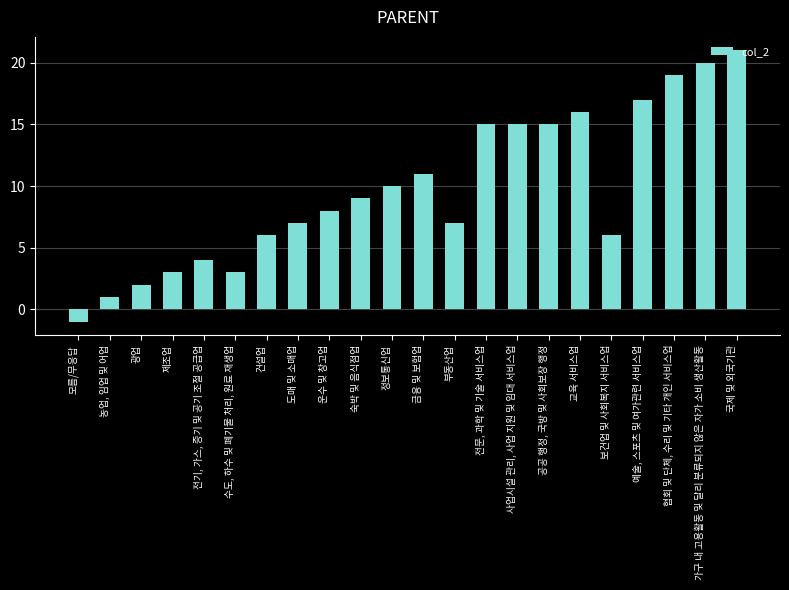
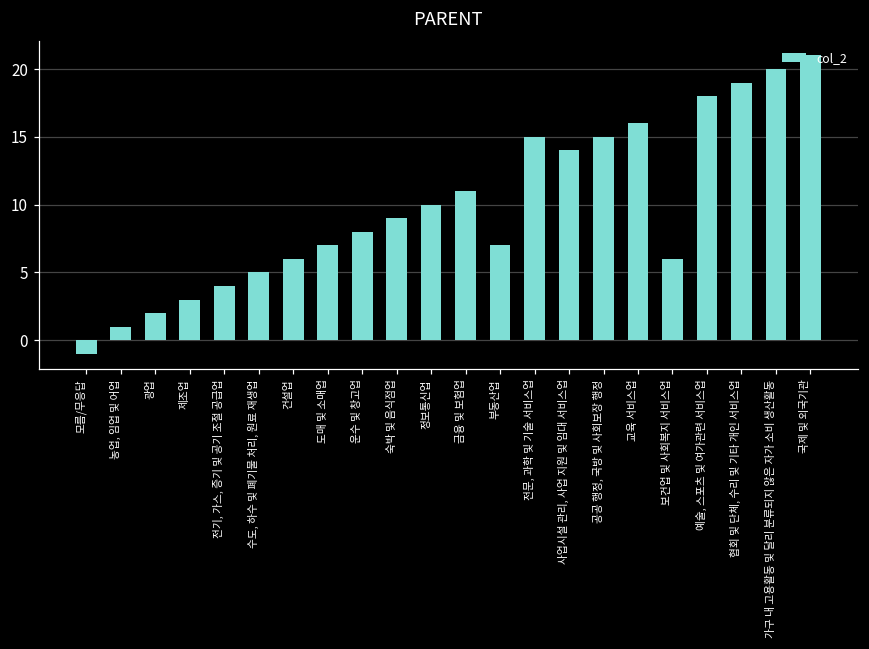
  {
    "모름/무응답": -1,
    "농업, 임업 및 어업": 1,
    "광업": 2,
    "제조업": 3,
    "전기, 가스, 증기 및 공기 조절 공급업": 4,
-   "수도, 하수 및 폐기물 처리, 원료 재생업": 3,
+   "수도, 하수 및 폐기물 처리, 원료 재생업": 5,
    "건설업": 6,
    "도매 및 소매업": 7,
    "운수 및 창고업": 8,
    "숙박 및 음식점업": 9,
    "정보통신업": 10,
    "금융 및 보험업": 11,
    "부동산업": 7,
    "전문, 과학 및 기술 서비스업": 15,
-   "사업시설 관리, 사업 지원 및 임대 서비스업": 15,
+   "사업시설 관리, 사업 지원 및 임대 서비스업": 14,
    "공공 행정, 국방 및 사회보장 행정": 15,
    "교육 서비스업": 16,
    "보건업 및 사회복지 서비스업": 6,
-   "예술, 스포츠 및 여가관련 서비스업": 17,
+   "예술, 스포츠 및 여가관련 서비스업": 18,
    "협회 및 단체, 수리 및 기타 개인 서비스업": 19,
    "가구 내 고용활동 및 달리 분류되지 않은 자가 소비 생산활동": 20,
    "국제 및 외국기관": 21
  }
